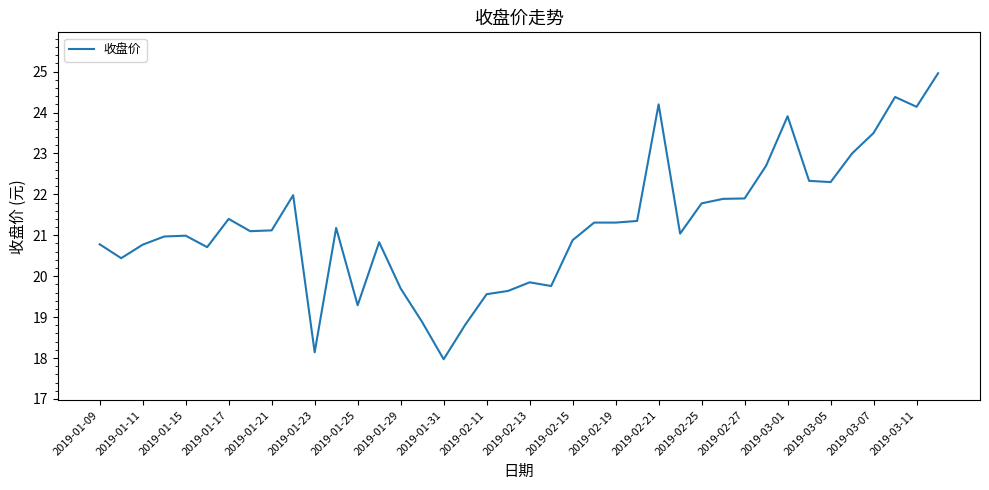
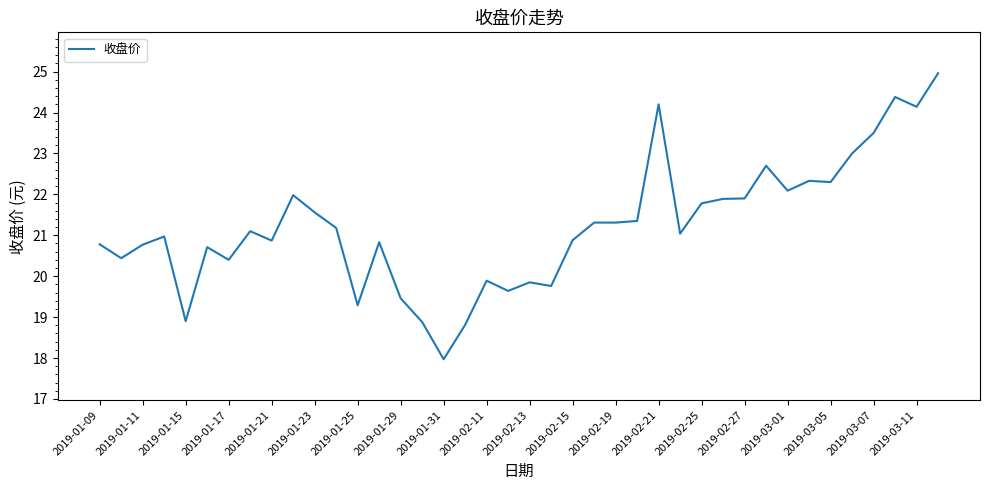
  {
    "2019-01-09": 20.8,
    "2019-01-11": 20.8,
-   "2019-01-15": 21.0,
-   "2019-01-17": 21.4,
-   "2019-01-21": 21.1,
-   "2019-01-23": 18.1,
+   "2019-01-15": 18.9,
+   "2019-01-17": 20.4,
+   "2019-01-21": 20.9,
+   "2019-01-23": 21.6,
    "2019-01-25": 19.3,
-   "2019-01-29": 19.7,
+   "2019-01-29": 19.5,
    "2019-01-31": 18.0,
-   "2019-02-11": 19.6,
+   "2019-02-11": 19.9,
    "2019-02-13": 19.9,
    "2019-02-15": 20.9,
    "2019-02-19": 21.3,
    "2019-02-21": 24.2,
    "2019-02-25": 21.8,
    "2019-02-27": 21.9,
-   "2019-03-01": 23.9,
+   "2019-03-01": 22.1,
    "2019-03-05": 22.3,
    "2019-03-07": 23.5,
    "2019-03-11": 24.1
  }
